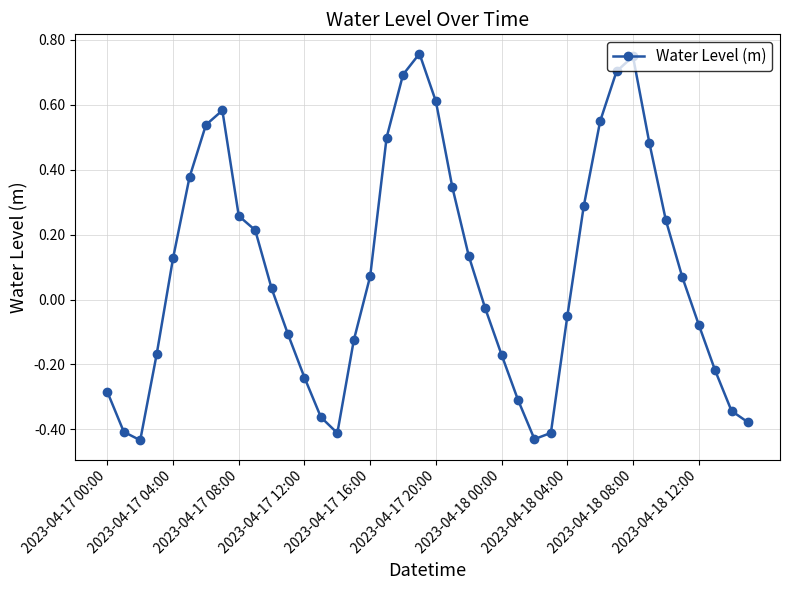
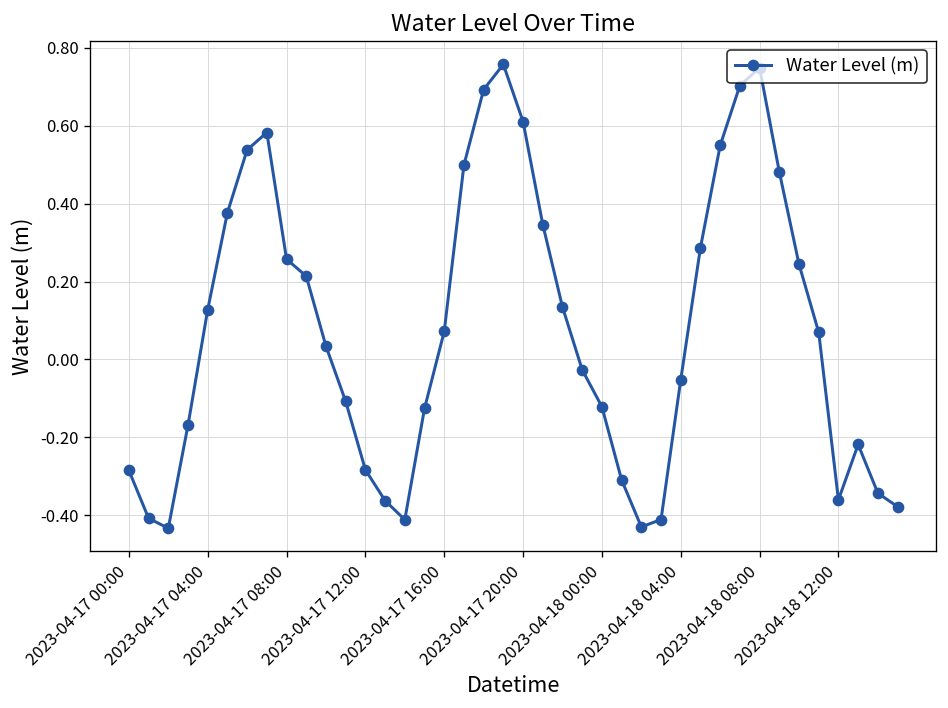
  {
    "2023-04-17 00:00": -0.28,
    "2023-04-17 04:00": 0.13,
    "2023-04-17 08:00": 0.26,
-   "2023-04-17 12:00": -0.24,
+   "2023-04-17 12:00": -0.28,
    "2023-04-17 16:00": 0.07,
    "2023-04-17 20:00": 0.61,
-   "2023-04-18 00:00": -0.17,
+   "2023-04-18 00:00": -0.12,
    "2023-04-18 04:00": -0.05,
-   "2023-04-18 12:00": -0.08
+   "2023-04-18 12:00": -0.36
  }
